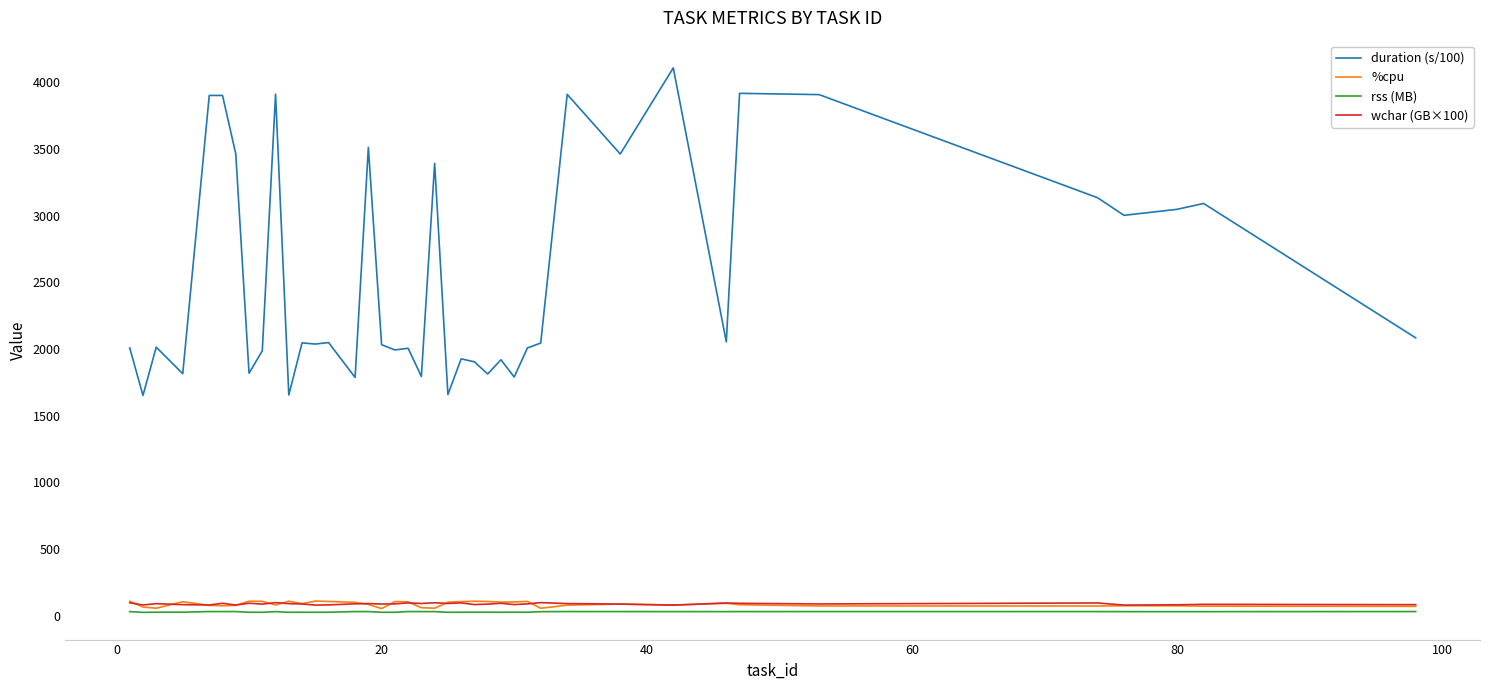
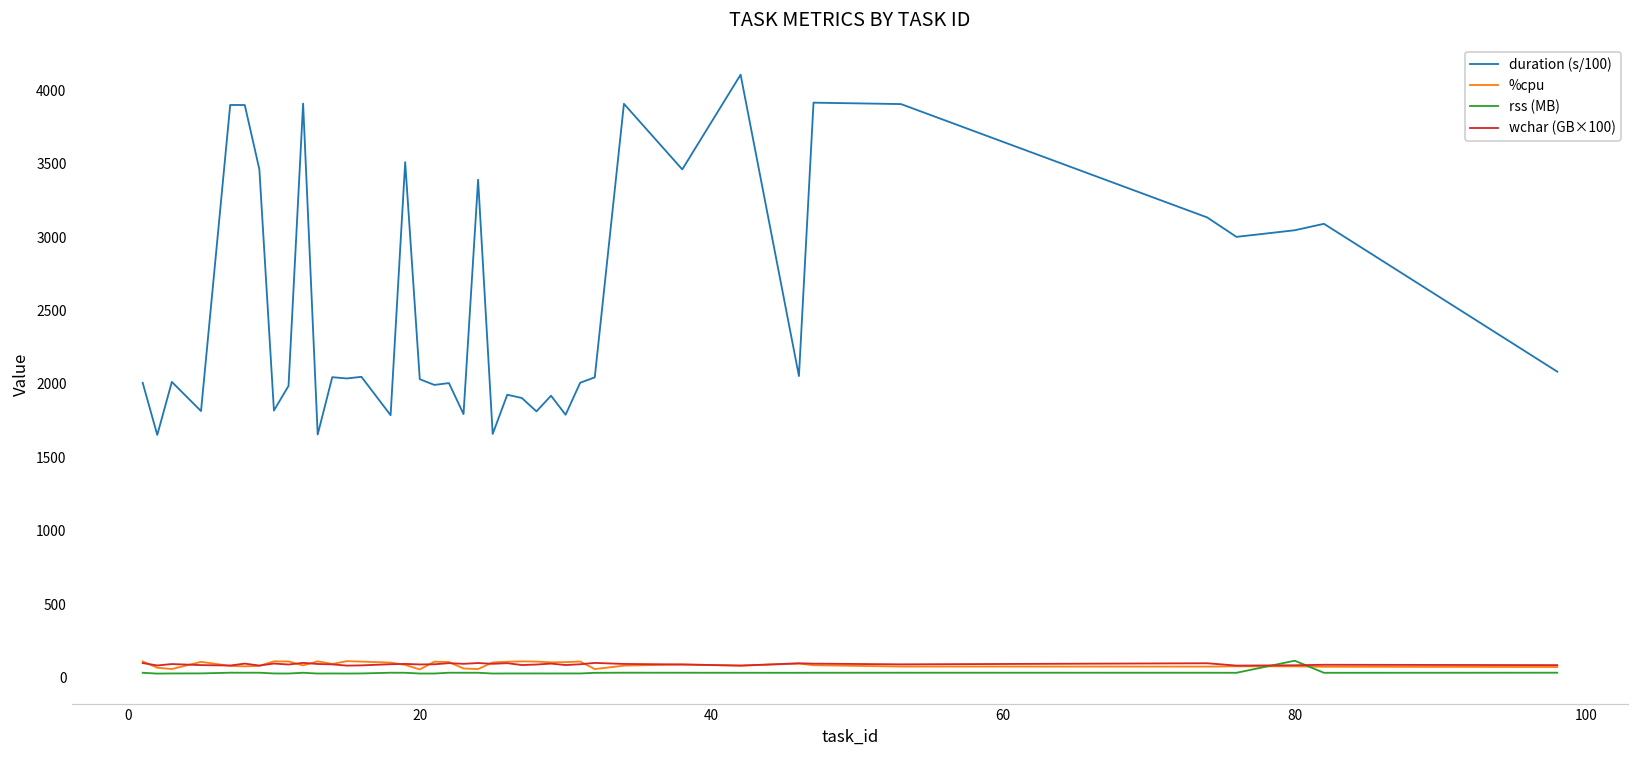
  {
    "duration (s/100)": {
      "20": 2030,
      "80": 3050
    },
    "%cpu": {
      "20": 50
    },
    "rss (MB)": {
      "20": 30,
-     "80": 30
+     "80": 110
    },
    "wchar (GB×100)": {
      "20": 90
    }
  }
